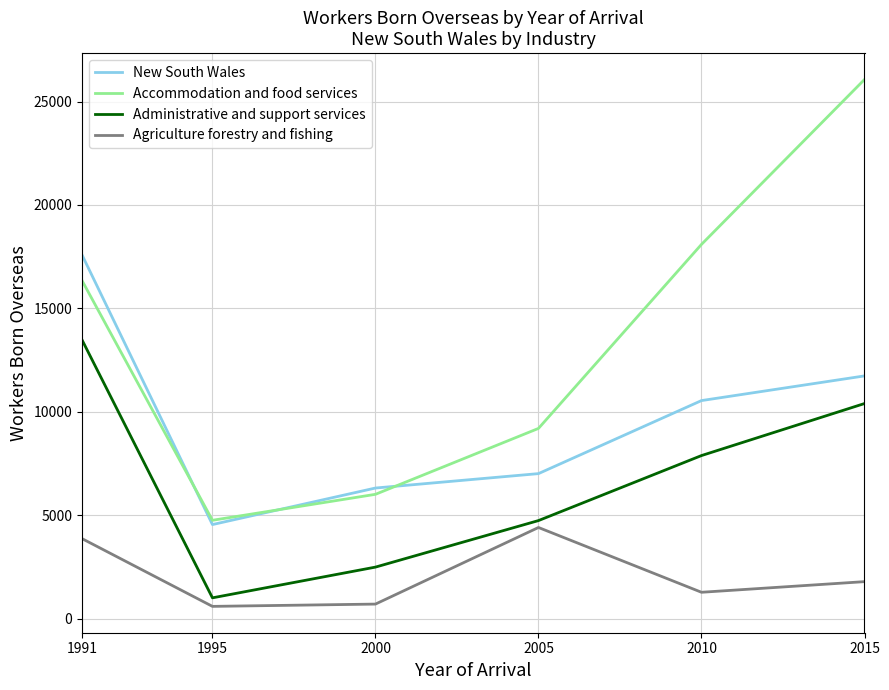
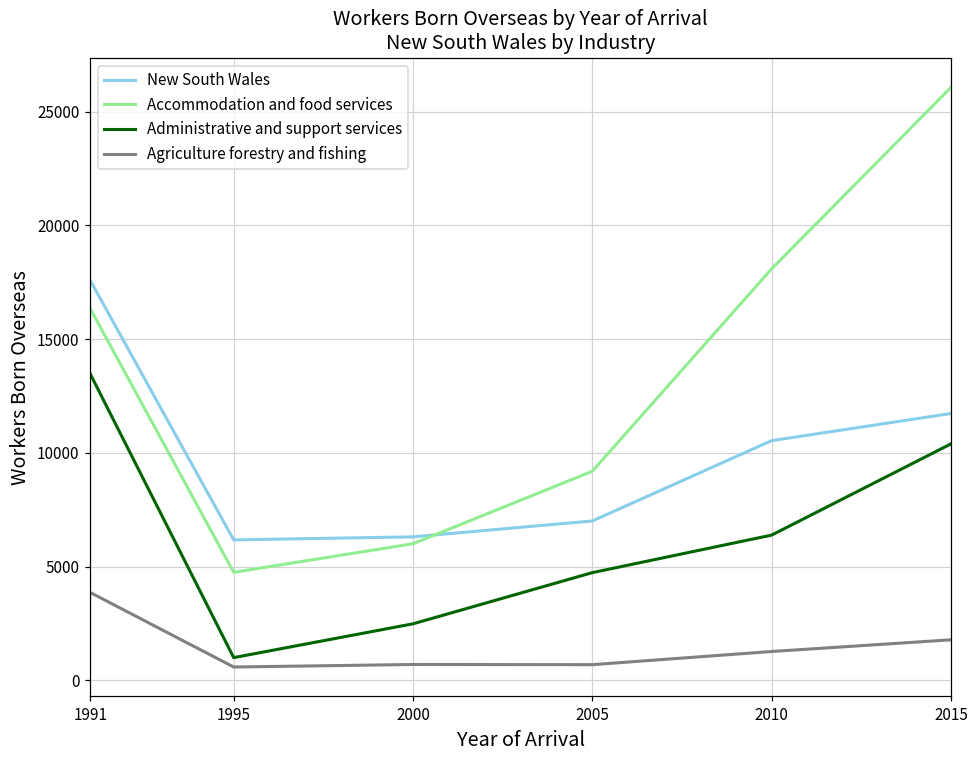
  {
    "New South Wales": {
      "1991": 17600,
-     "1995": 4500,
+     "1995": 6200,
      "2000": 6300,
      "2005": 7000,
      "2010": 10500,
      "2015": 11700
    },
    "Accommodation and food services": {
      "1991": 16300,
      "1995": 4800,
      "2000": 6000,
      "2005": 9200,
      "2010": 18100,
      "2015": 26100
    },
    "Administrative and support services": {
      "1991": 13500,
      "1995": 1000,
      "2000": 2500,
      "2005": 4700,
-     "2010": 7900,
+     "2010": 6400,
      "2015": 10400
    },
    "Agriculture forestry and fishing": {
      "1991": 3900,
      "1995": 600,
      "2000": 700,
-     "2005": 4400,
+     "2005": 700,
      "2010": 1300,
      "2015": 1800
    }
  }
